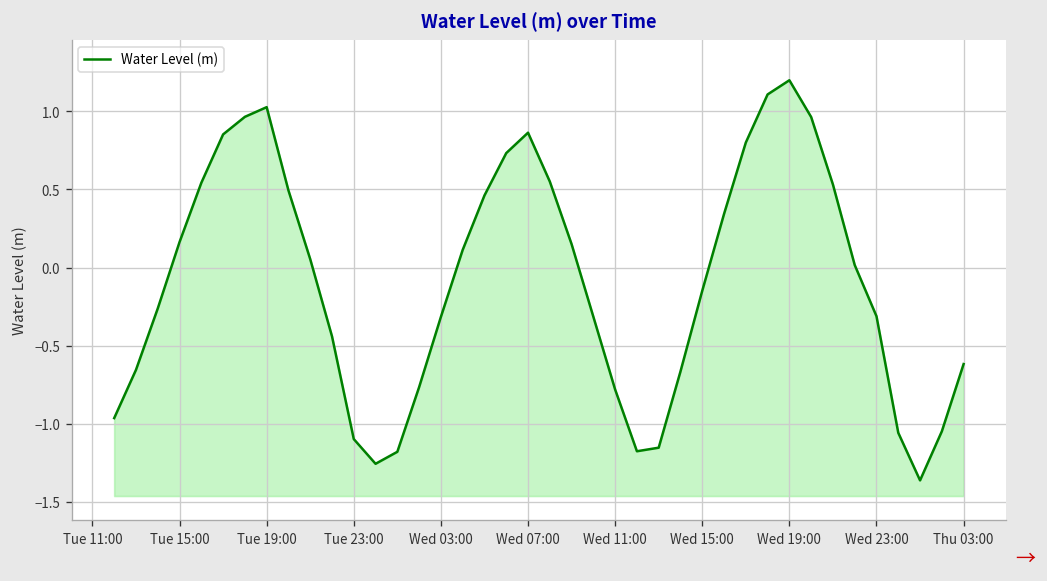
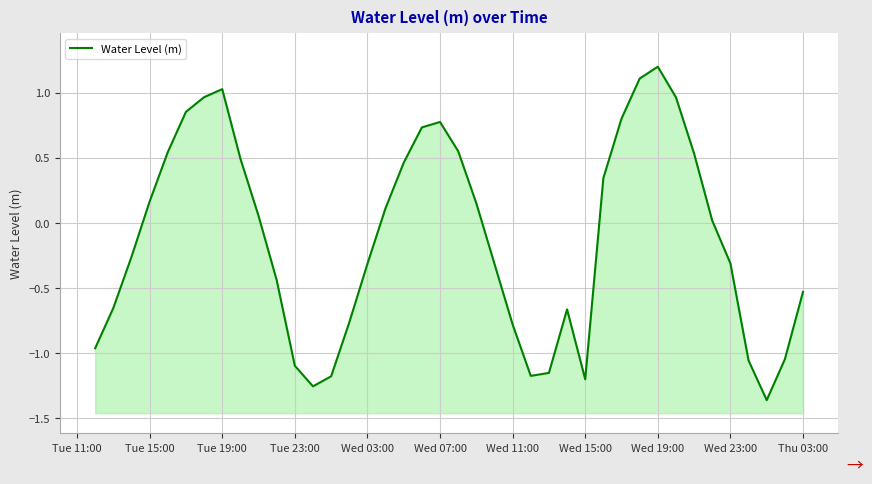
  {
    "Tue 15:00": 0.16,
    "Tue 19:00": 1.03,
    "Tue 23:00": -1.10,
    "Wed 03:00": -0.32,
-   "Wed 07:00": 0.86,
+   "Wed 07:00": 0.77,
    "Wed 11:00": -0.78,
-   "Wed 15:00": -0.15,
+   "Wed 15:00": -1.20,
    "Wed 19:00": 1.20,
    "Wed 23:00": -0.31,
-   "Thu 03:00": -0.62
+   "Thu 03:00": -0.53
  }
